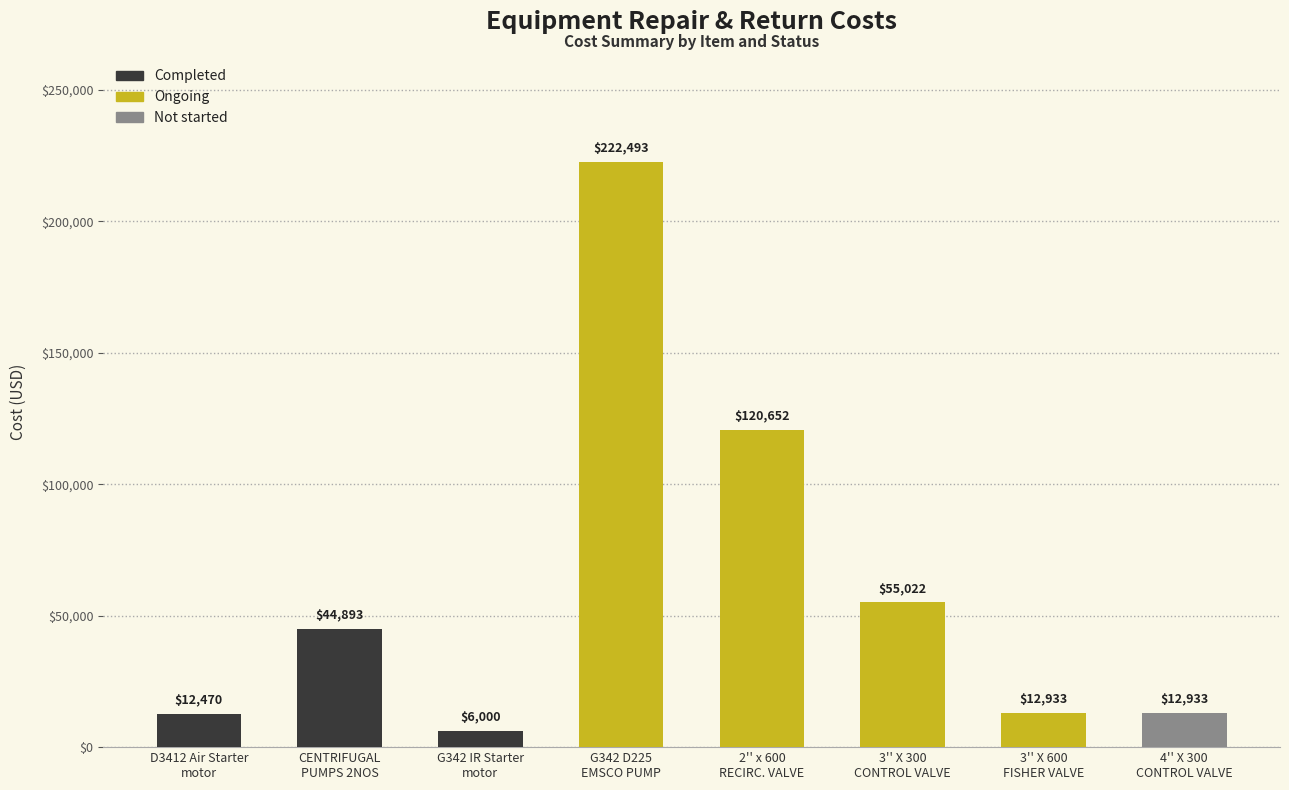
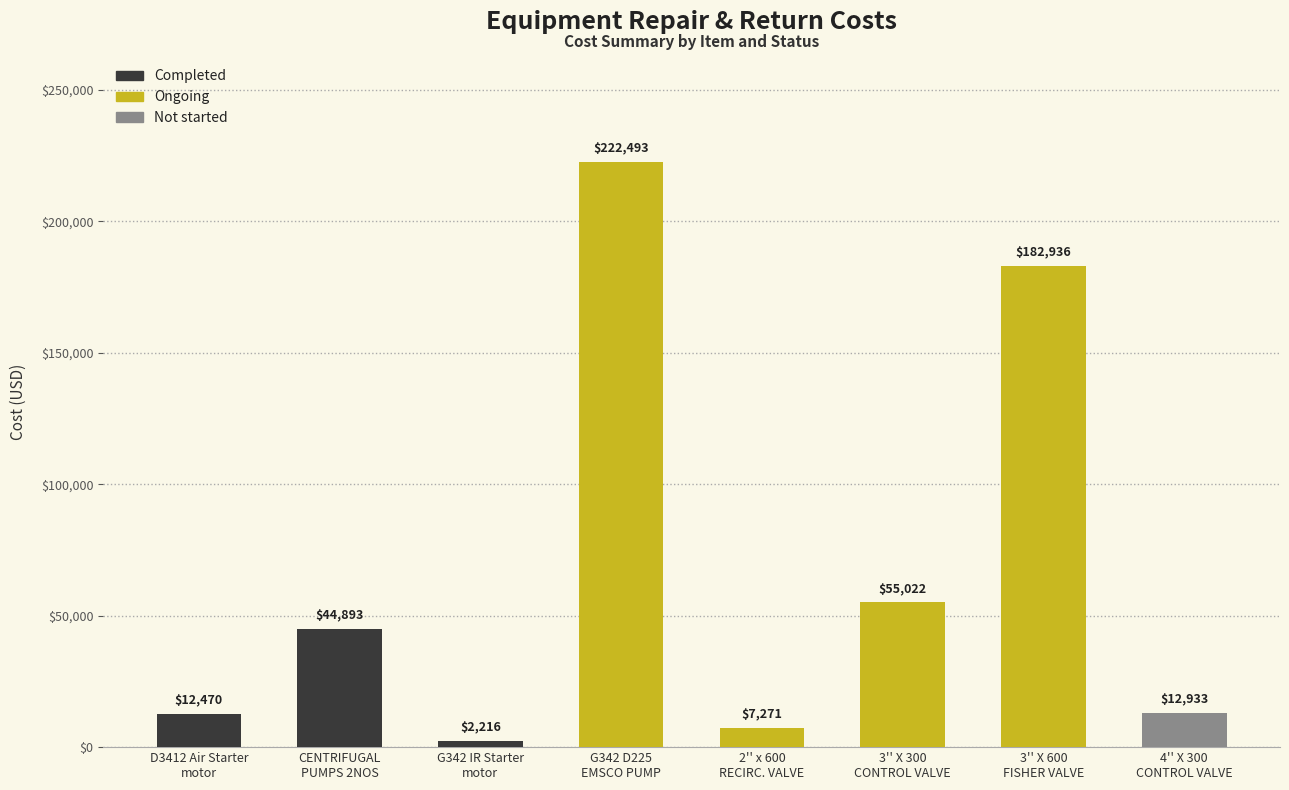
  {
    "Completed": {
      "D3412 Air Starter motor": "$12,470",
      "CENTRIFUGAL PUMPS 2NOS": "$44,893",
-     "G342 IR Starter motor": "$6,000"
+     "G342 IR Starter motor": "$2,216"
    },
    "Ongoing": {
      "G342 D225 EMSCO PUMP": "$222,493",
-     "2'' x 600 RECIRC. VALVE": "$120,652",
+     "2'' x 600 RECIRC. VALVE": "$7,271",
      "3'' X 300 CONTROL VALVE": "$55,022",
-     "3'' X 600 FISHER VALVE": "$12,933"
+     "3'' X 600 FISHER VALVE": "$182,936"
    },
    "Not started": {
      "4'' X 300 CONTROL VALVE": "$12,933"
    }
  }
